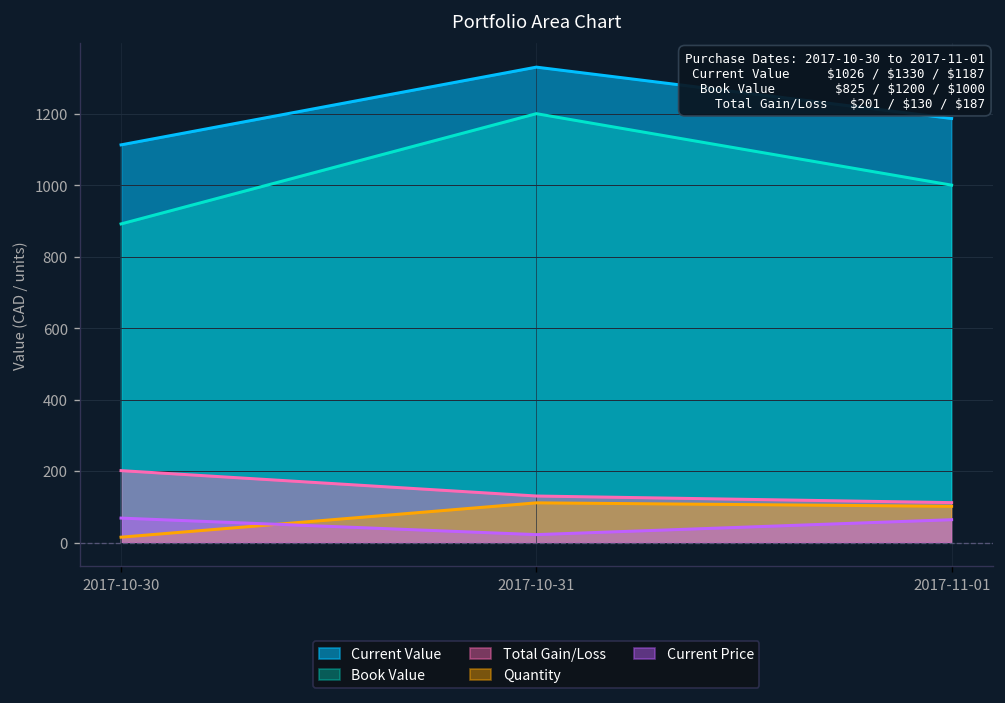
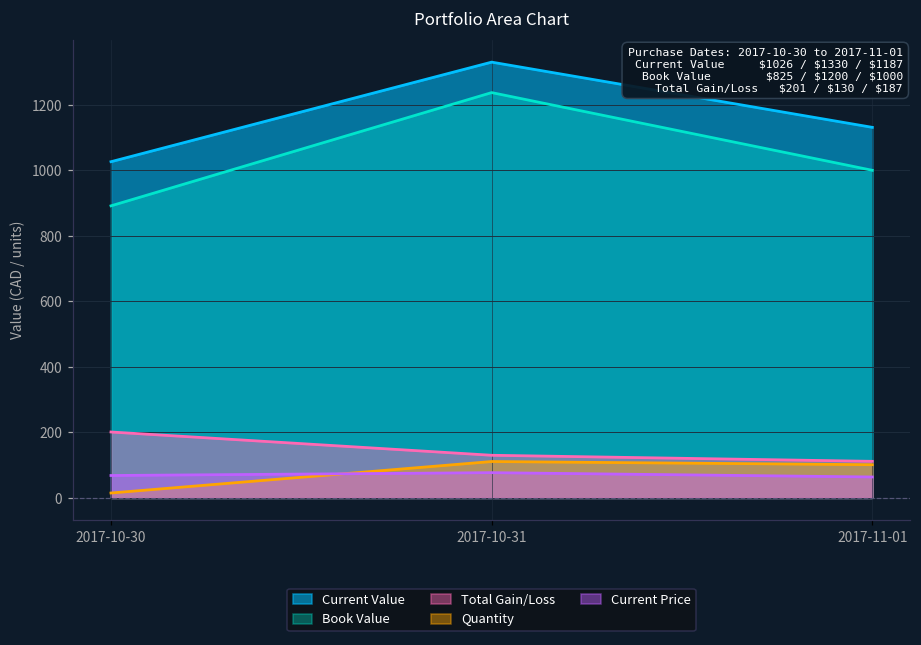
  {
    "Current Value": {
-     "2017-10-30": 1110,
+     "2017-10-30": 1030,
      "2017-10-31": 1330,
-     "2017-11-01": 1190
+     "2017-11-01": 1130
    },
    "Book Value": {
      "2017-10-30": 890,
-     "2017-10-31": 1200,
+     "2017-10-31": 1240,
      "2017-11-01": 1000
    },
    "Total Gain/Loss": {
      "2017-10-30": 200,
      "2017-10-31": 130,
      "2017-11-01": 110
    },
    "Quantity": {
      "2017-10-30": 20,
      "2017-10-31": 110,
      "2017-11-01": 100
    },
    "Current Price": {
      "2017-10-30": 70,
-     "2017-10-31": 20,
+     "2017-10-31": 80,
      "2017-11-01": 60
    }
  }
